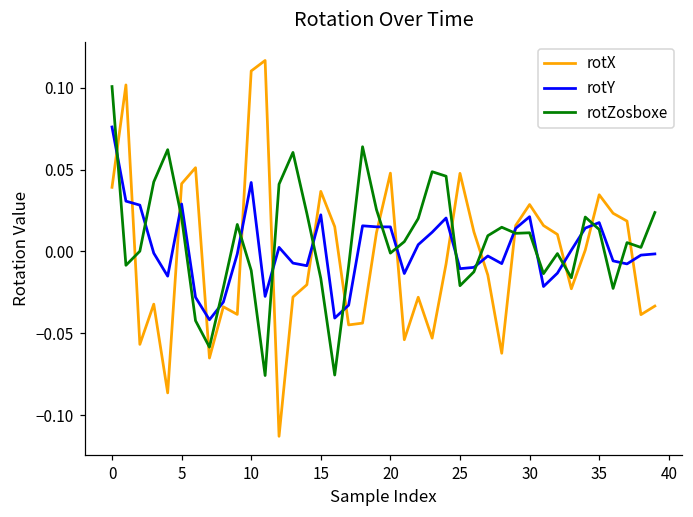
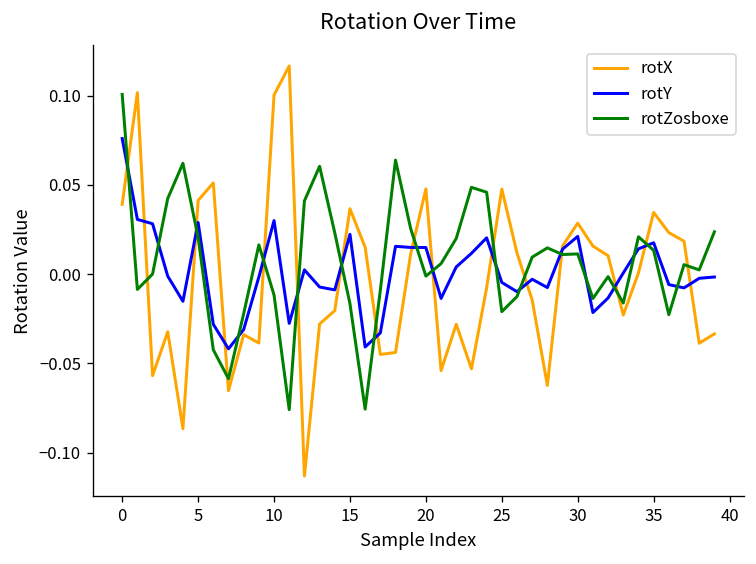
  {
    "rotX": {
      "0": 0.039,
      "5": 0.041,
-     "10": 0.110,
+     "10": 0.100,
      "15": 0.037,
      "20": 0.048,
      "25": 0.048,
      "30": 0.029,
      "35": 0.035
    },
    "rotY": {
      "0": 0.076,
      "5": 0.029,
-     "10": 0.042,
+     "10": 0.030,
      "15": 0.022,
      "20": 0.015,
-     "25": -0.011,
+     "25": -0.005,
      "30": 0.021,
      "35": 0.018
    },
    "rotZosboxe": {
      "0": 0.101,
      "5": 0.021,
      "10": -0.012,
      "15": -0.017,
      "20": -0.001,
      "25": -0.021,
      "30": 0.011,
      "35": 0.013
    }
  }
